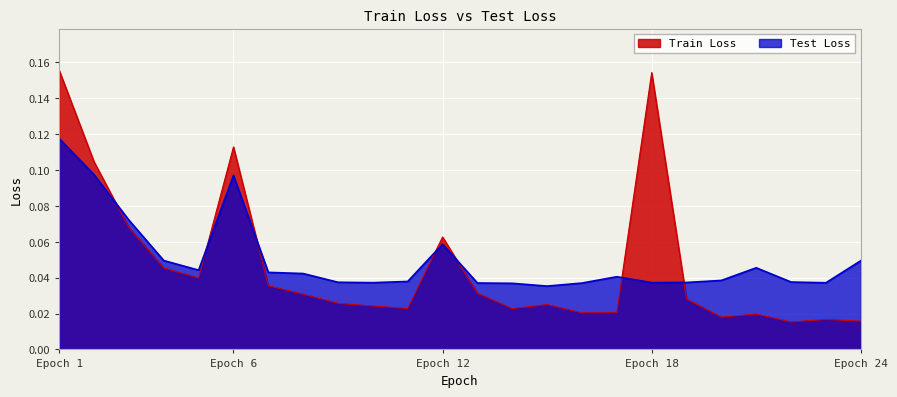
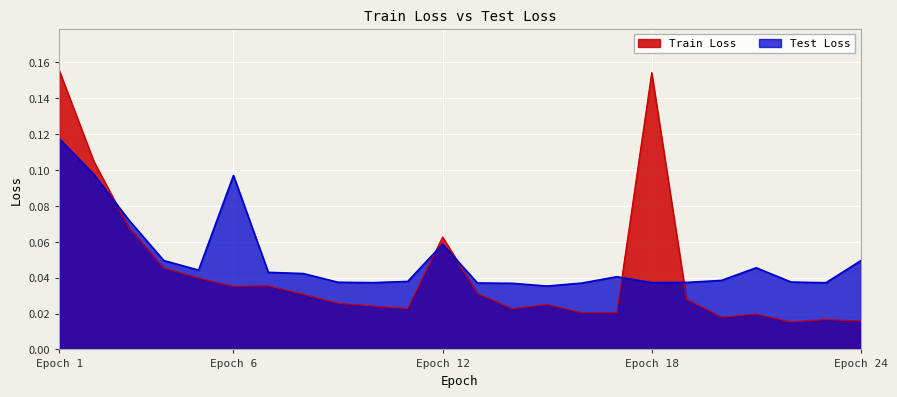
  {
    "Train Loss": {
      "Epoch 1": 0.156,
-     "Epoch 6": 0.113,
+     "Epoch 6": 0.035,
      "Epoch 12": 0.063,
      "Epoch 18": 0.154,
      "Epoch 24": 0.016
    },
    "Test Loss": {
      "Epoch 1": 0.118,
      "Epoch 6": 0.097,
      "Epoch 12": 0.059,
      "Epoch 18": 0.037,
      "Epoch 24": 0.049
    }
  }
